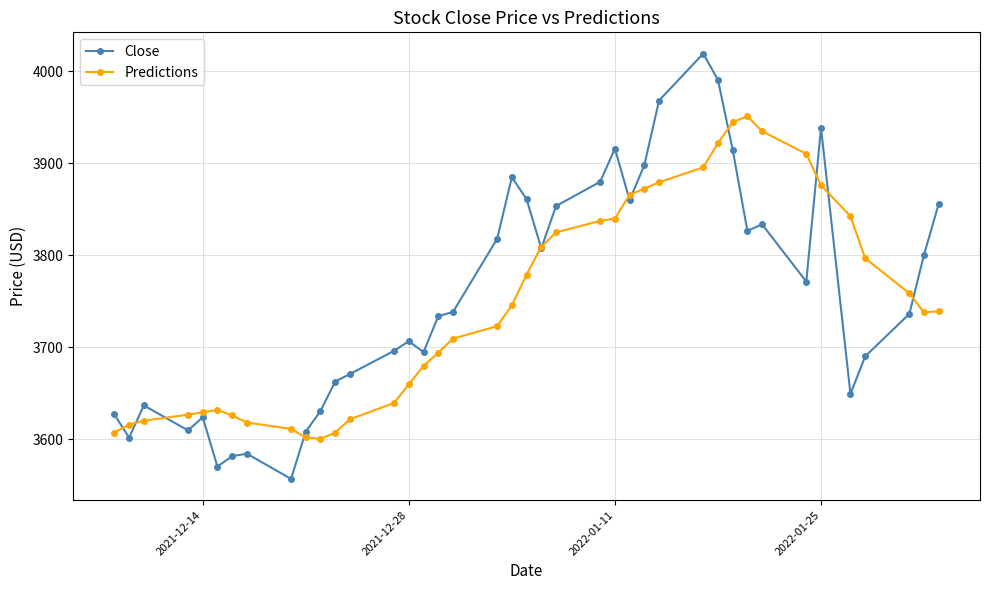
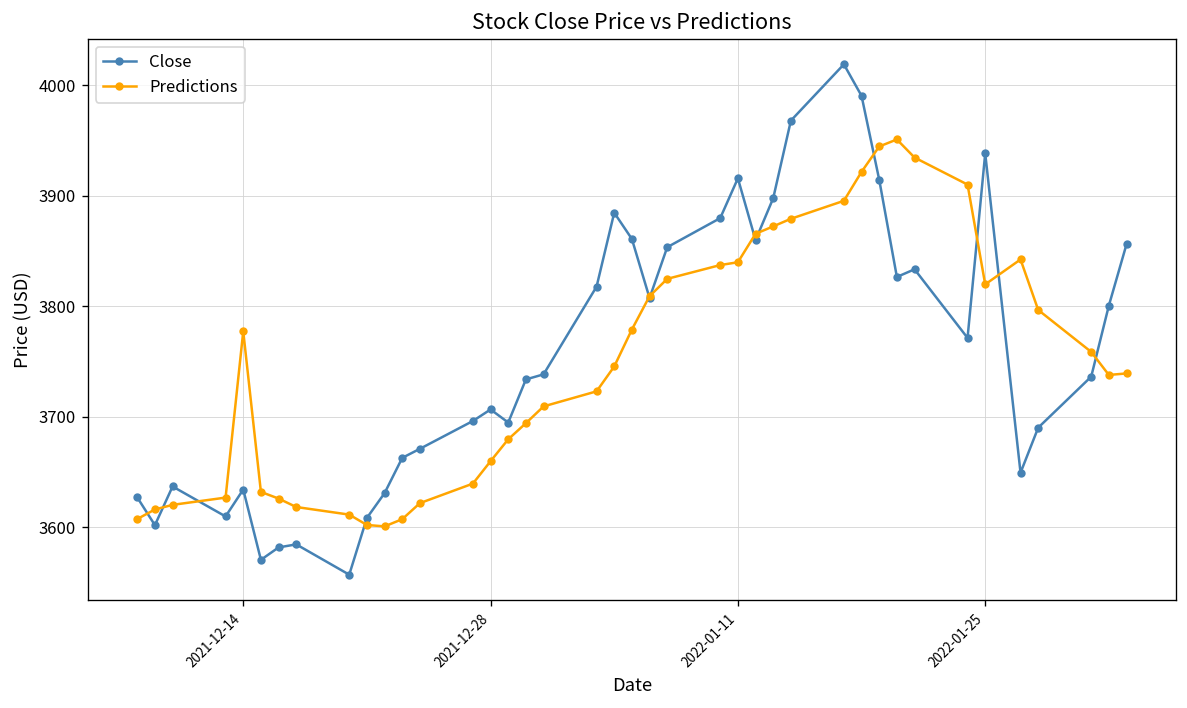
  {
    "Close": {
-     "2021-12-14": 3620,
+     "2021-12-14": 3630,
      "2021-12-28": 3710,
      "2022-01-11": 3920,
      "2022-01-25": 3940
    },
    "Predictions": {
-     "2021-12-14": 3630,
+     "2021-12-14": 3780,
      "2021-12-28": 3660,
      "2022-01-11": 3840,
-     "2022-01-25": 3880
+     "2022-01-25": 3820
    }
  }
